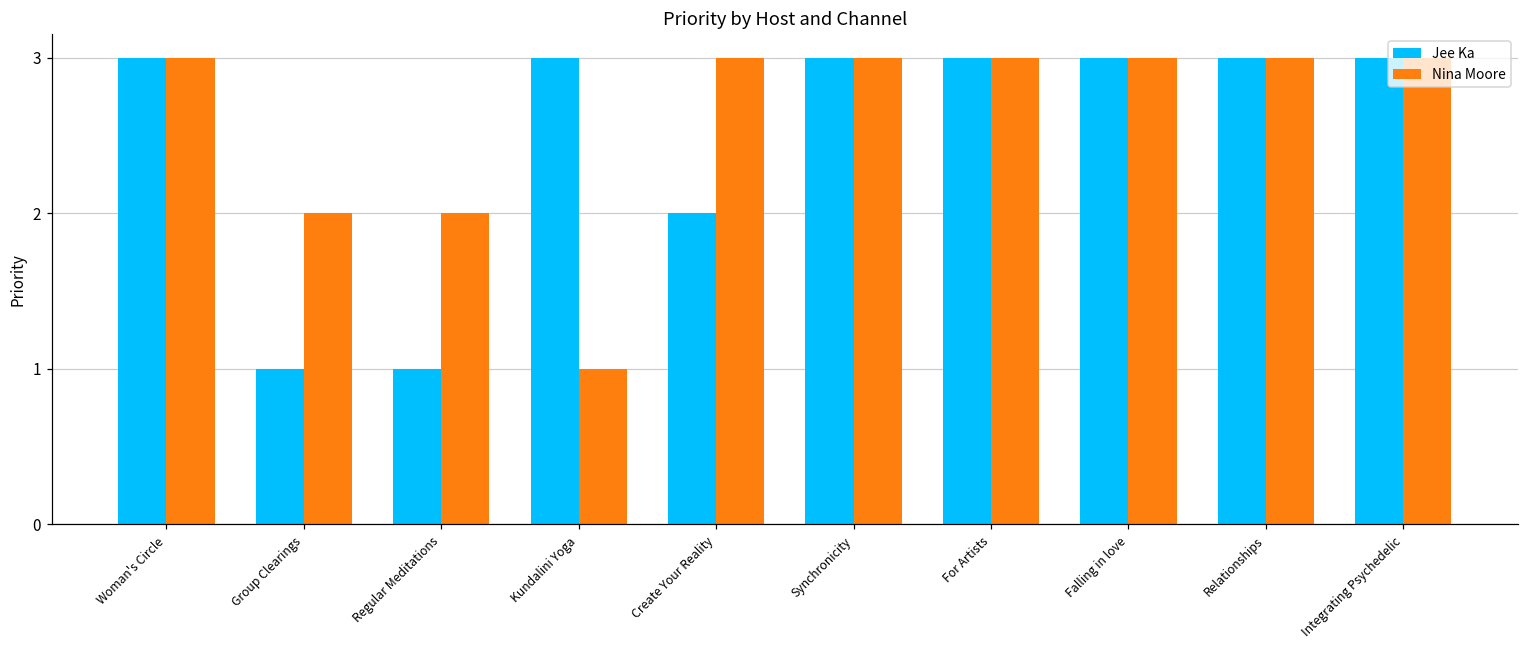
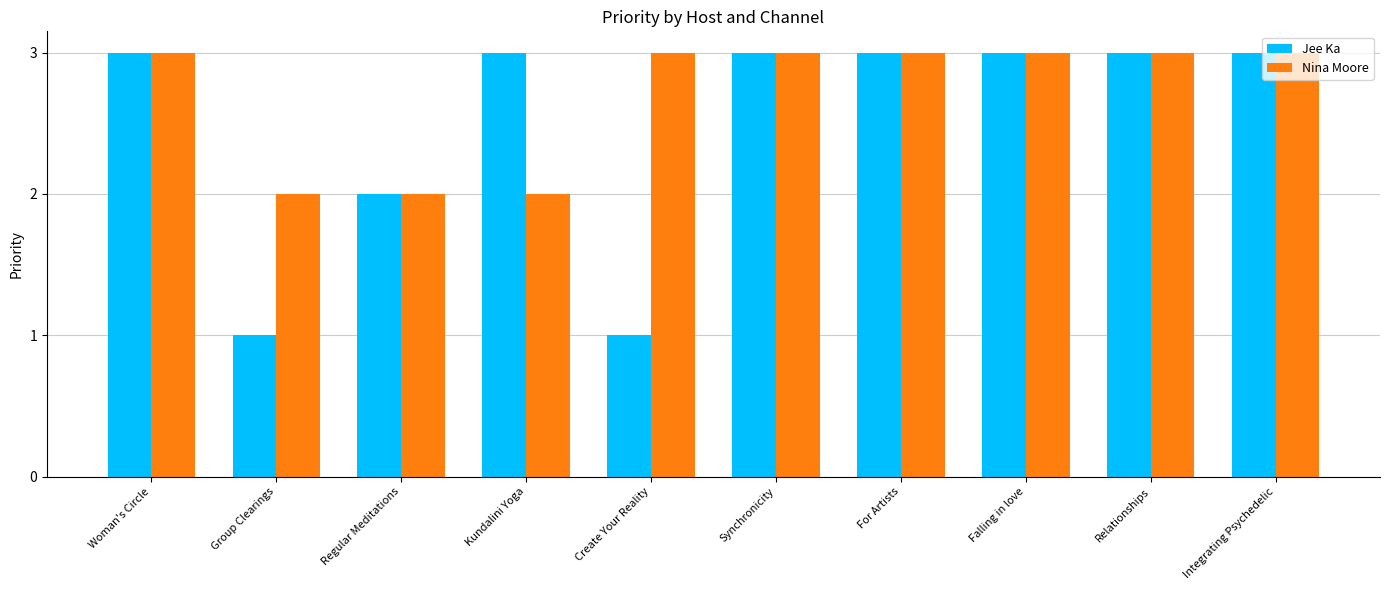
  {
    "Jee Ka": {
      "Woman's Circle": 3,
      "Group Clearings": 1,
-     "Regular Meditations": 1,
+     "Regular Meditations": 2,
      "Kundalini Yoga": 3,
-     "Create Your Reality": 2,
+     "Create Your Reality": 1,
      "Synchronicity": 3,
      "For Artists": 3,
      "Falling in love": 3,
      "Relationships": 3,
      "Integrating Psychedelic": 3
    },
    "Nina Moore": {
      "Woman's Circle": 3,
      "Group Clearings": 2,
      "Regular Meditations": 2,
-     "Kundalini Yoga": 1,
+     "Kundalini Yoga": 2,
      "Create Your Reality": 3,
      "Synchronicity": 3,
      "For Artists": 3,
      "Falling in love": 3,
      "Relationships": 3
    }
  }
